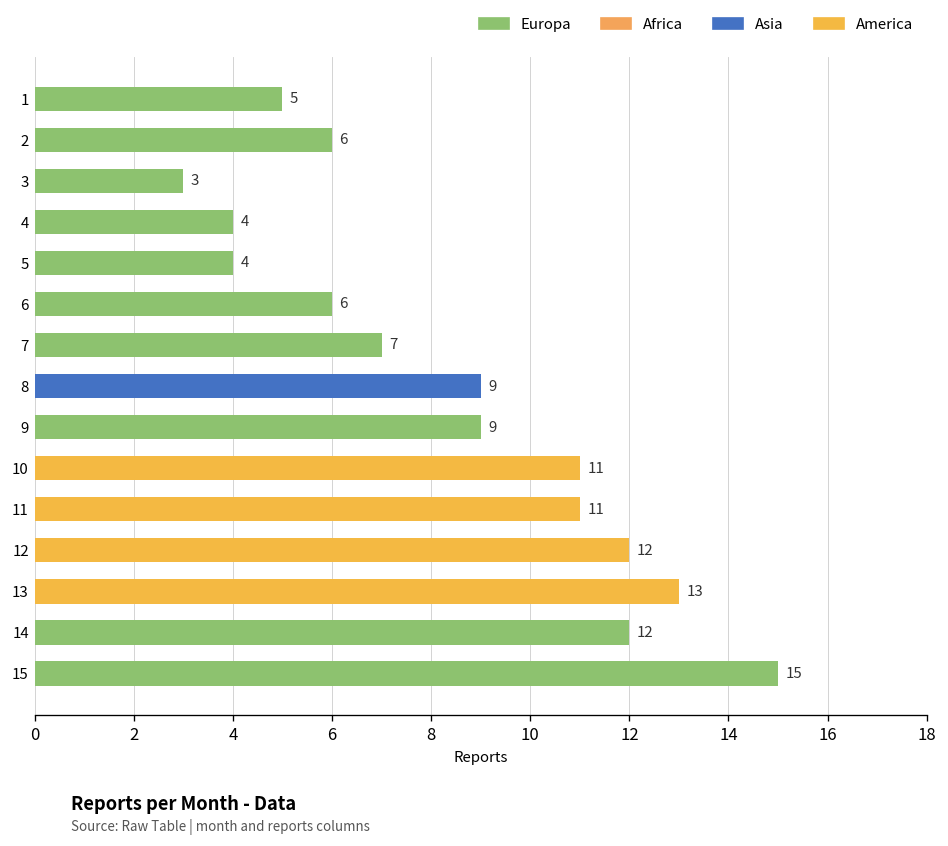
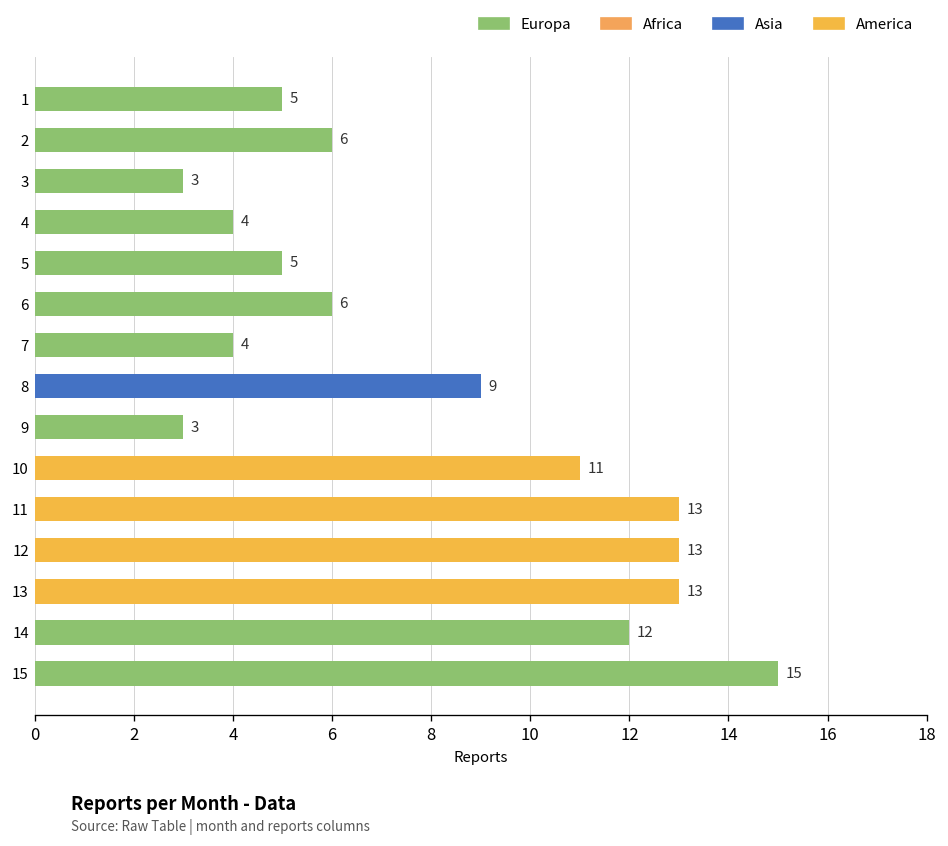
  {
    "1": 5,
    "2": 6,
    "3": 3,
    "4": 4,
-   "5": 4,
+   "5": 5,
    "6": 6,
-   "7": 7,
+   "7": 4,
    "8": 9,
-   "9": 9,
+   "9": 3,
    "10": 11,
-   "11": 11,
-   "12": 12,
+   "11": 13,
+   "12": 13,
    "13": 13,
    "14": 12,
    "15": 15
  }
